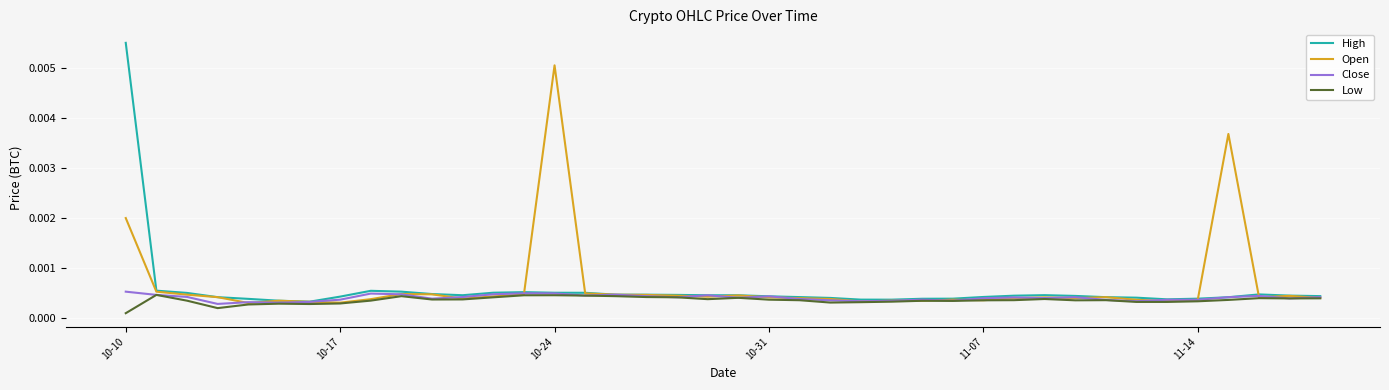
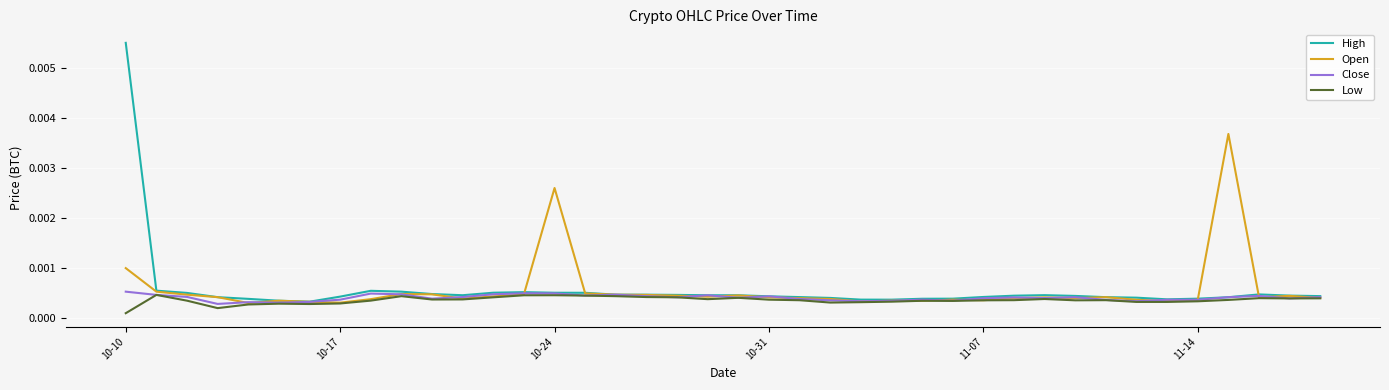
  {
    "High": {
      "10-10": 0.0055,
      "10-17": 0.0004
    },
    "Open": {
-     "10-10": 0.002,
-     "10-24": 0.0051
+     "10-10": 0.001,
+     "10-24": 0.0026
    },
    "Close": {
      "10-10": 0.0005,
      "10-17": 0.0004
    },
    "Low": {
      "10-10": 0.0001
    }
  }
